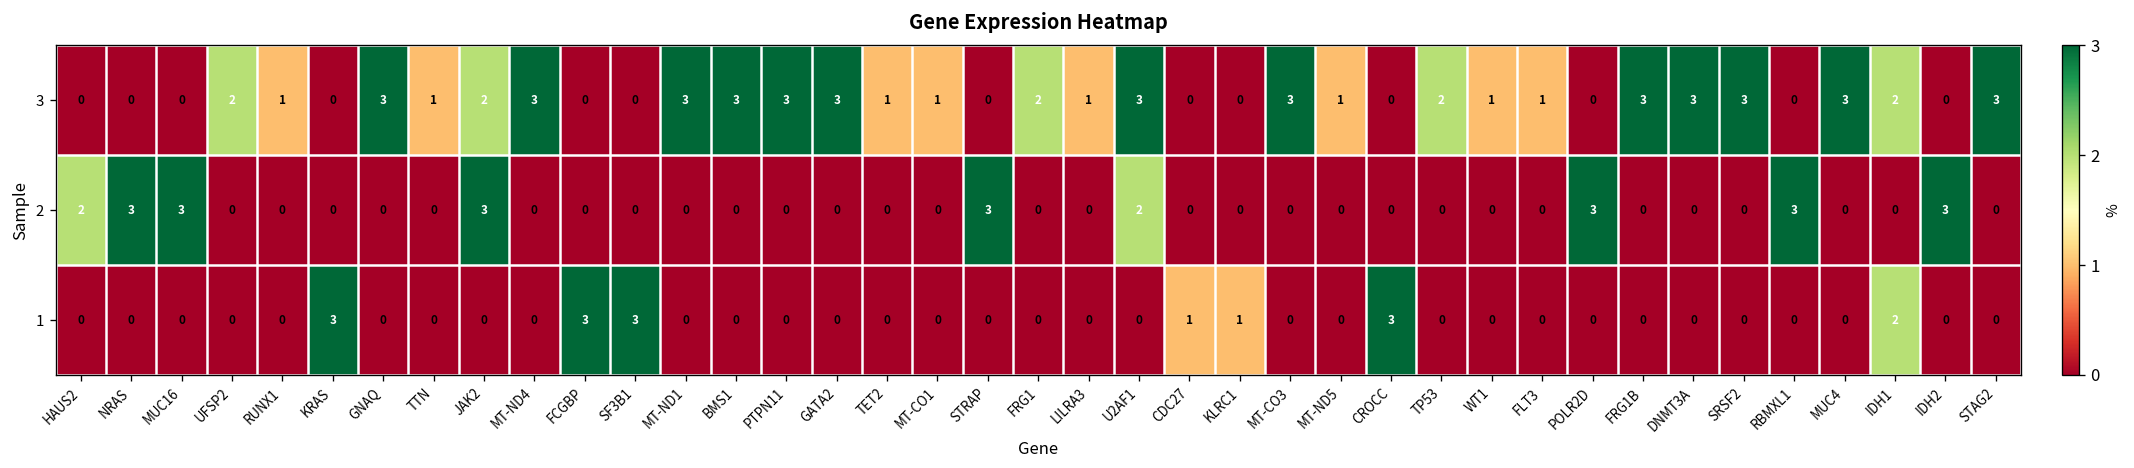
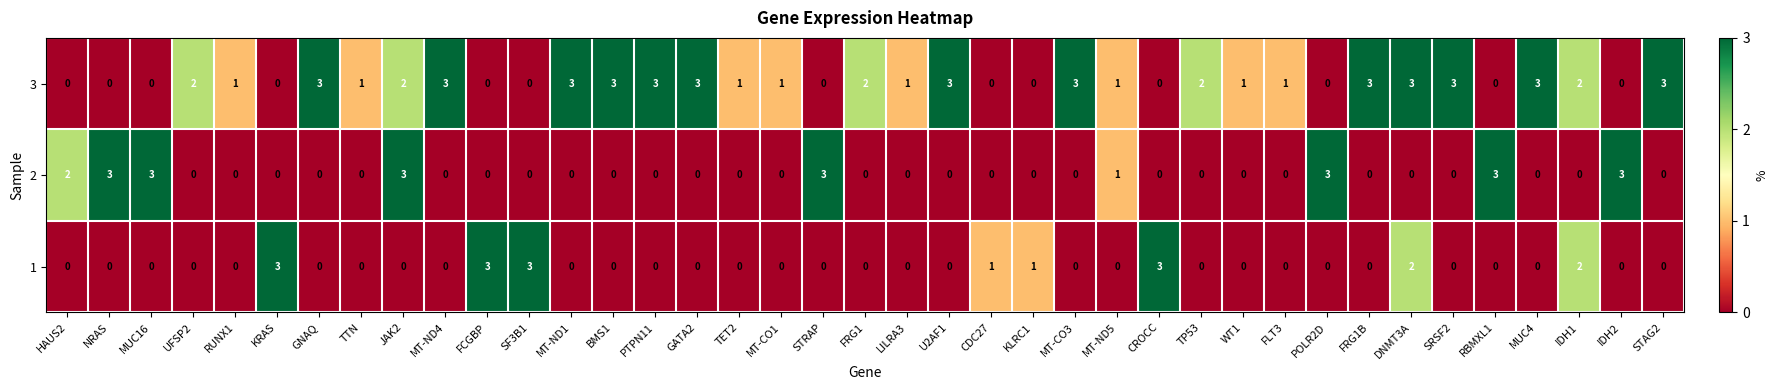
  {
    "3": {
      "HAUS2": 0,
      "NRAS": 0,
      "MUC16": 0,
      "UFSP2": 2,
      "RUNX1": 1,
      "KRAS": 0,
      "GNAQ": 3,
      "TTN": 1,
      "JAK2": 2,
      "MT-ND4": 3,
      "FCGBP": 0,
      "SF3B1": 0,
      "MT-ND1": 3,
      "BMS1": 3,
      "PTPN11": 3,
      "GATA2": 3,
      "TET2": 1,
      "MT-CO1": 1,
      "STRAP": 0,
      "FRG1": 2,
      "LILRA3": 1,
      "U2AF1": 3,
      "CDC27": 0,
      "KLRC1": 0,
      "MT-CO3": 3,
      "MT-ND5": 1,
      "CROCC": 0,
      "TP53": 2,
      "WT1": 1,
      "FLT3": 1,
      "POLR2D": 0,
      "FRG1B": 3,
      "DNMT3A": 3,
      "SRSF2": 3,
      "RBMXL1": 0,
      "MUC4": 3,
      "IDH1": 2,
      "IDH2": 0,
      "STAG2": 3
    },
    "2": {
      "HAUS2": 2,
      "NRAS": 3,
      "MUC16": 3,
      "UFSP2": 0,
      "RUNX1": 0,
      "KRAS": 0,
      "GNAQ": 0,
      "TTN": 0,
      "JAK2": 3,
      "MT-ND4": 0,
      "FCGBP": 0,
      "SF3B1": 0,
      "MT-ND1": 0,
      "BMS1": 0,
      "PTPN11": 0,
      "GATA2": 0,
      "TET2": 0,
      "MT-CO1": 0,
      "STRAP": 3,
      "FRG1": 0,
      "LILRA3": 0,
-     "U2AF1": 2,
+     "U2AF1": 0,
      "CDC27": 0,
      "KLRC1": 0,
      "MT-CO3": 0,
-     "MT-ND5": 0,
+     "MT-ND5": 1,
      "CROCC": 0,
      "TP53": 0,
      "WT1": 0,
      "FLT3": 0,
      "POLR2D": 3,
      "FRG1B": 0,
      "DNMT3A": 0,
      "SRSF2": 0,
      "RBMXL1": 3,
      "MUC4": 0,
      "IDH1": 0,
      "IDH2": 3,
      "STAG2": 0
    },
    "1": {
      "HAUS2": 0,
      "NRAS": 0,
      "MUC16": 0,
      "UFSP2": 0,
      "RUNX1": 0,
      "KRAS": 3,
      "GNAQ": 0,
      "TTN": 0,
      "JAK2": 0,
      "MT-ND4": 0,
      "FCGBP": 3,
      "SF3B1": 3,
      "MT-ND1": 0,
      "BMS1": 0,
      "PTPN11": 0,
      "GATA2": 0,
      "TET2": 0,
      "MT-CO1": 0,
      "STRAP": 0,
      "FRG1": 0,
      "LILRA3": 0,
      "U2AF1": 0,
      "CDC27": 1,
      "KLRC1": 1,
      "MT-CO3": 0,
      "MT-ND5": 0,
      "CROCC": 3,
      "TP53": 0,
      "WT1": 0,
      "FLT3": 0,
      "POLR2D": 0,
      "FRG1B": 0,
-     "DNMT3A": 0,
+     "DNMT3A": 2,
      "SRSF2": 0,
      "RBMXL1": 0,
      "MUC4": 0,
      "IDH1": 2,
      "IDH2": 0,
      "STAG2": 0
    }
  }
